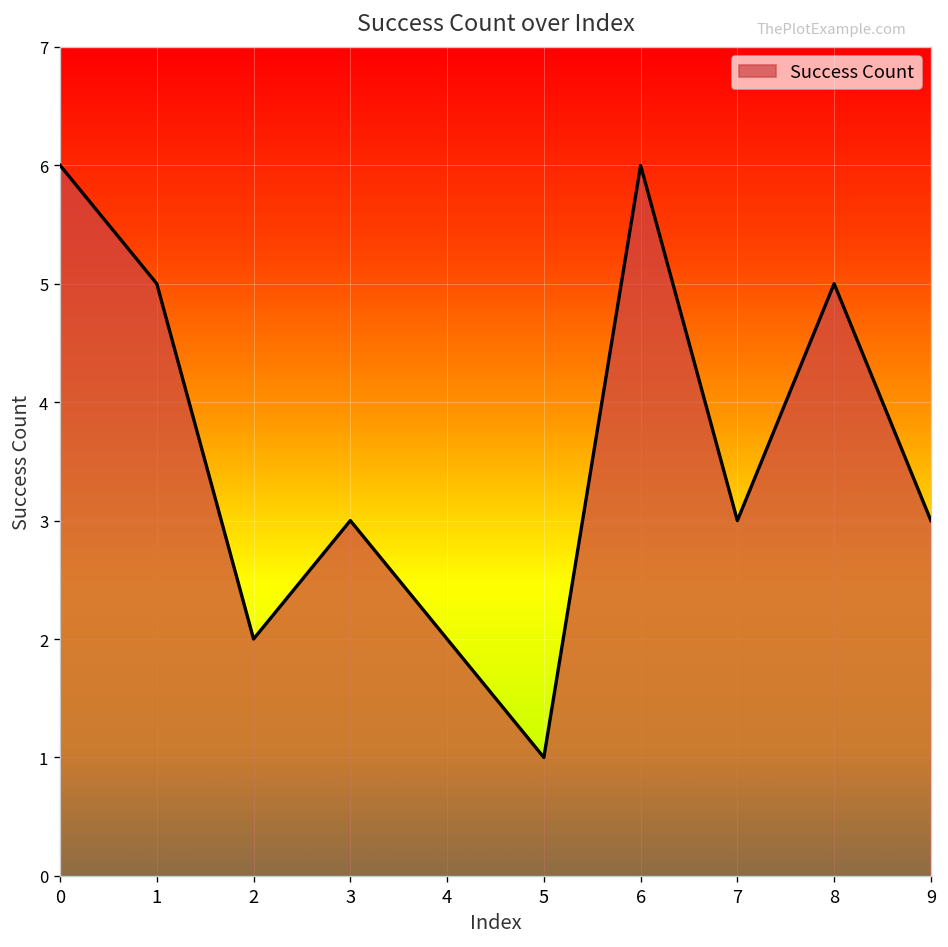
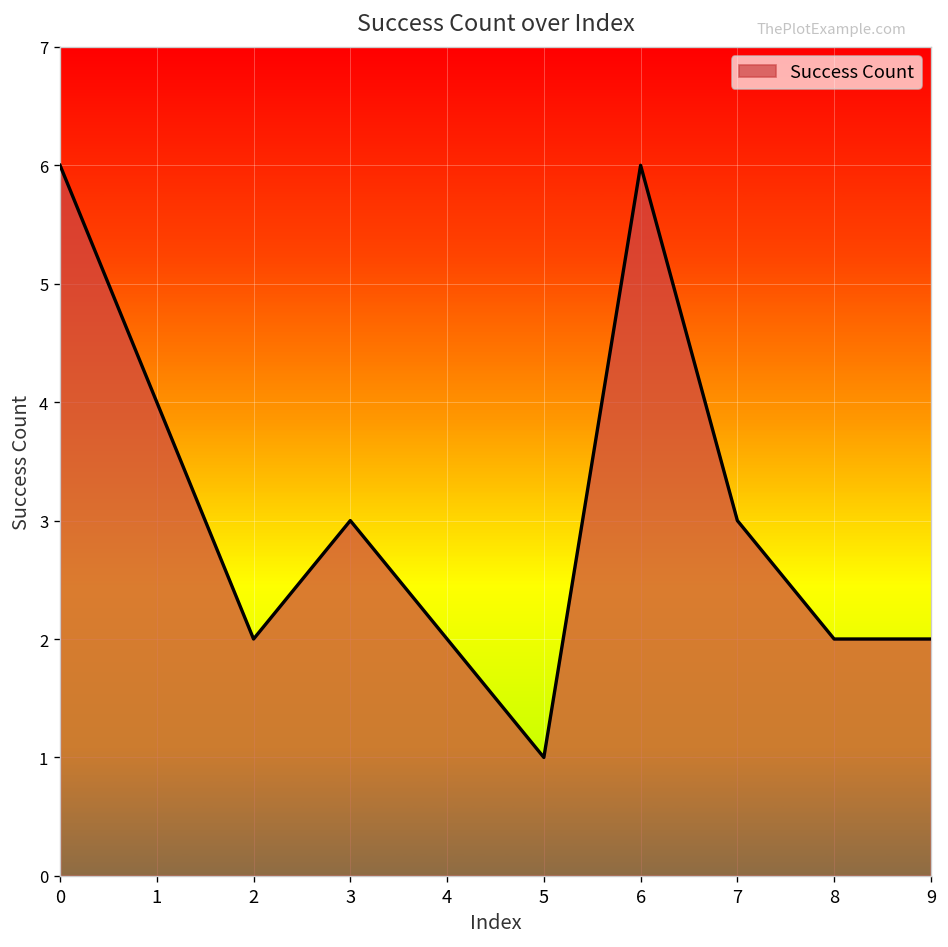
  {
    "0": 6,
-   "1": 5,
+   "1": 4,
    "2": 2,
    "3": 3,
    "4": 2,
    "5": 1,
    "6": 6,
    "7": 3,
-   "8": 5,
-   "9": 3
+   "8": 2,
+   "9": 2
  }
